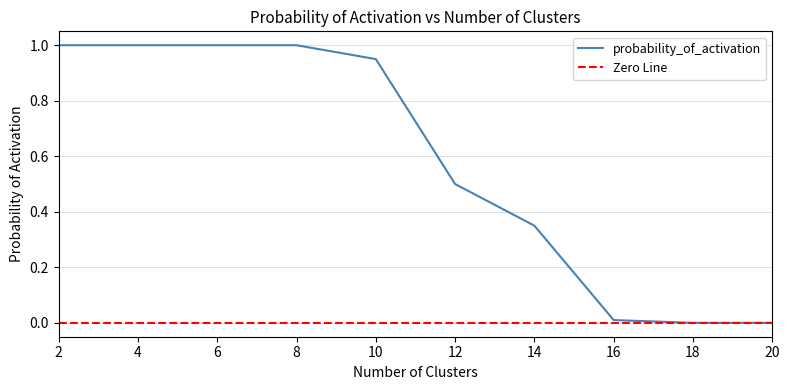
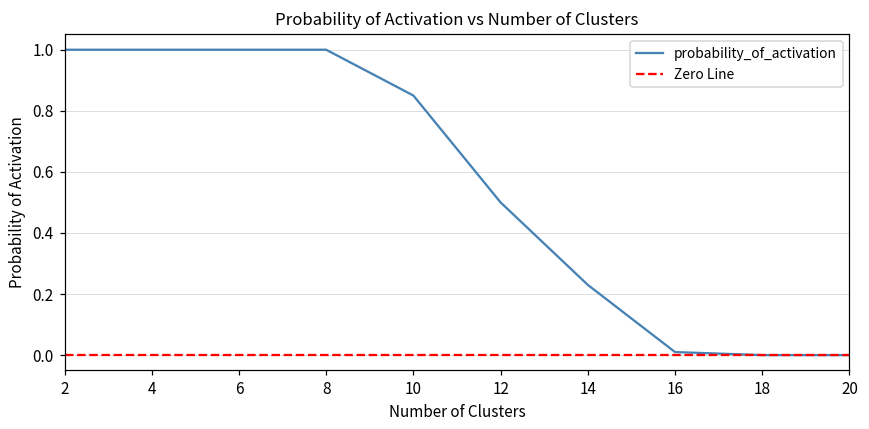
  {
    "2": 1.00,
    "4": 1.00,
    "6": 1.00,
    "8": 1.00,
-   "10": 0.95,
+   "10": 0.85,
    "12": 0.50,
-   "14": 0.35,
+   "14": 0.23,
    "16": 0.01,
    "18": 0.00,
    "20": 0.00
  }
